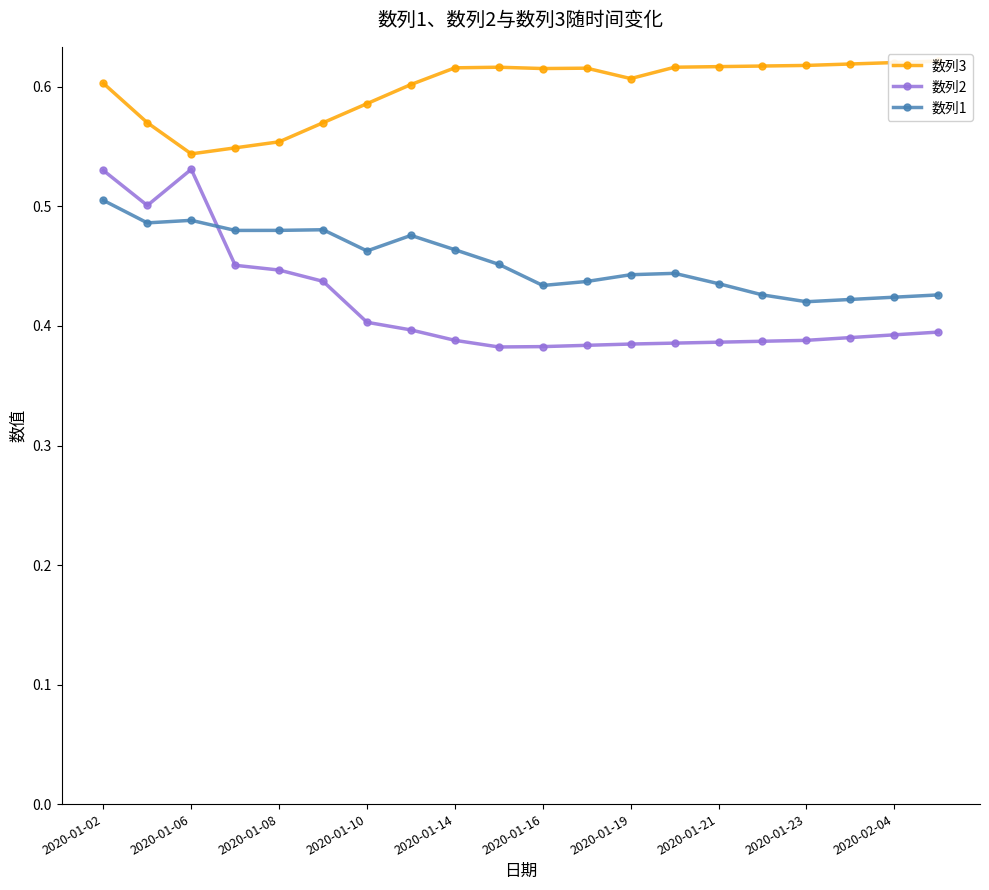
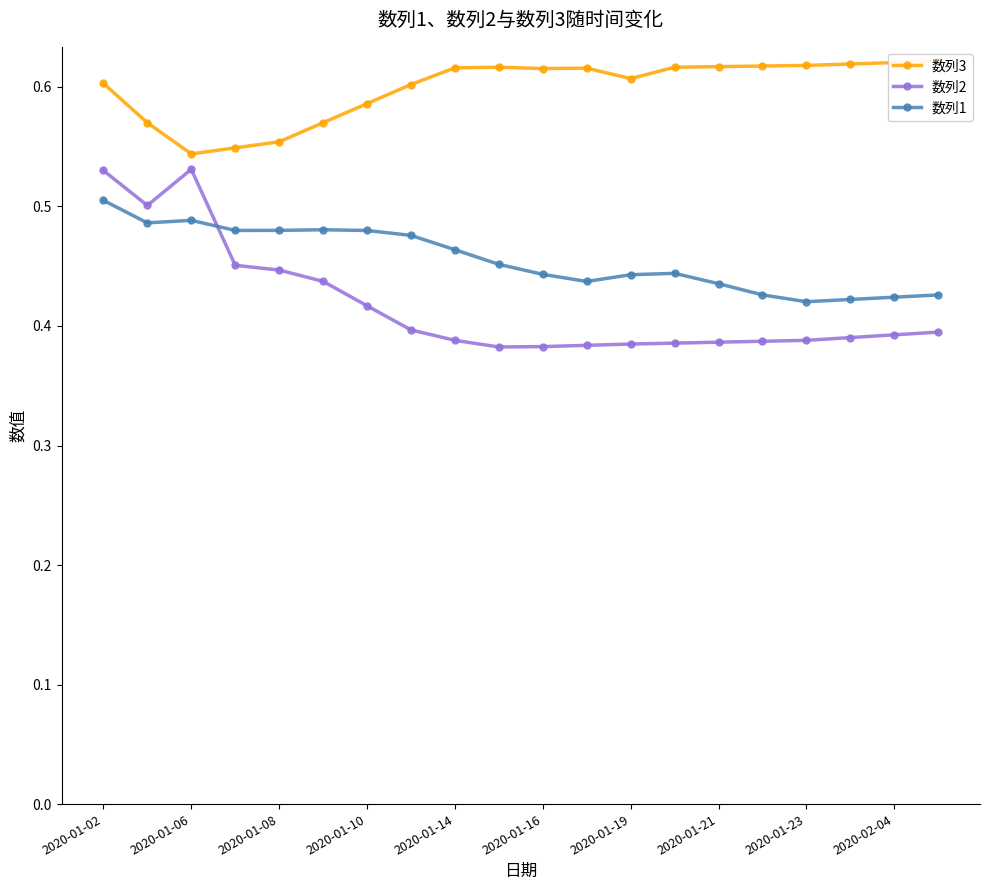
  {
    "数列3": {
      "2020-01-02": 0.603,
      "2020-01-06": 0.544,
      "2020-01-08": 0.554,
      "2020-01-10": 0.586,
      "2020-01-14": 0.616,
      "2020-01-16": 0.615,
      "2020-01-19": 0.607,
      "2020-01-21": 0.617,
      "2020-01-23": 0.618
    },
    "数列2": {
      "2020-01-02": 0.530,
      "2020-01-06": 0.531,
      "2020-01-08": 0.447,
-     "2020-01-10": 0.403,
+     "2020-01-10": 0.417,
      "2020-01-14": 0.388,
      "2020-01-16": 0.383,
      "2020-01-19": 0.385,
      "2020-01-21": 0.386,
      "2020-01-23": 0.388,
      "2020-02-04": 0.393
    },
    "数列1": {
      "2020-01-02": 0.505,
      "2020-01-06": 0.488,
      "2020-01-08": 0.480,
-     "2020-01-10": 0.463,
+     "2020-01-10": 0.480,
      "2020-01-14": 0.464,
-     "2020-01-16": 0.434,
+     "2020-01-16": 0.443,
      "2020-01-19": 0.443,
      "2020-01-21": 0.435,
      "2020-01-23": 0.420,
      "2020-02-04": 0.424
    }
  }
